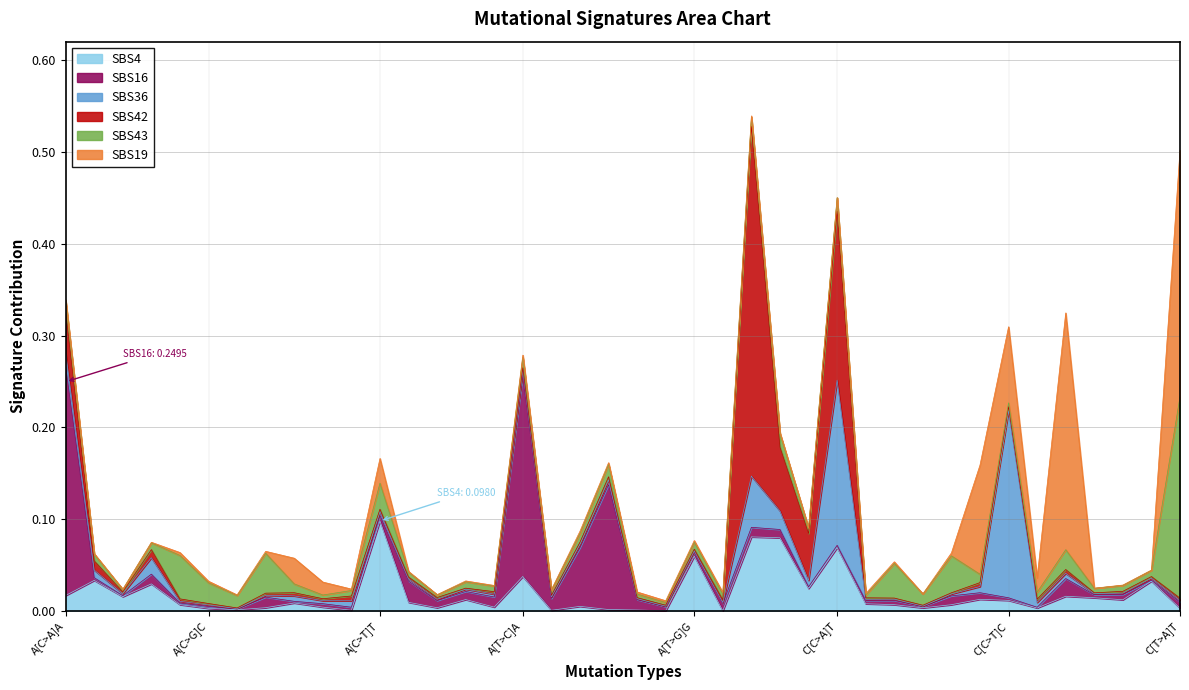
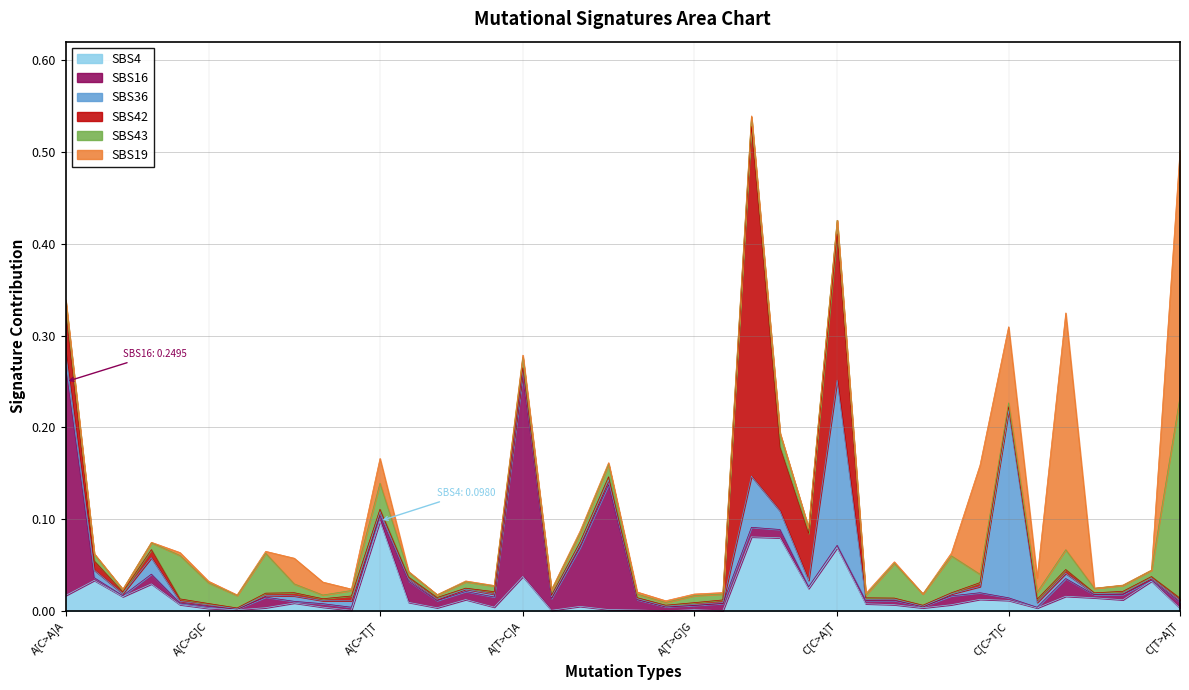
  {
    "SBS4": {
      "A[C>A]A": 0.02,
      "A[T>C]A": 0.04,
-     "A[T>G]G": 0.06,
+     "A[T>G]G": 0.00,
      "C[C>T]C": 0.01,
      "C[T>A]T": 0.00
    },
    "SBS16": {
      "A[C>A]A": 0.2495
    },
    "SBS36": {
      "C[C>A]T": 0.18,
      "C[C>T]C": 0.20
    },
    "SBS42": {
      "A[C>A]A": 0.04,
-     "C[C>A]T": 0.18,
+     "C[C>A]T": 0.16,
      "C[C>T]C": 0.00
    },
    "SBS43": {
      "A[C>T]T": 0.03,
      "C[C>T]C": 0.00,
      "C[T>A]T": 0.22
    },
    "SBS19": {
      "A[C>T]T": 0.03,
      "C[C>T]C": 0.08,
      "C[T>A]T": 0.27
    }
  }
